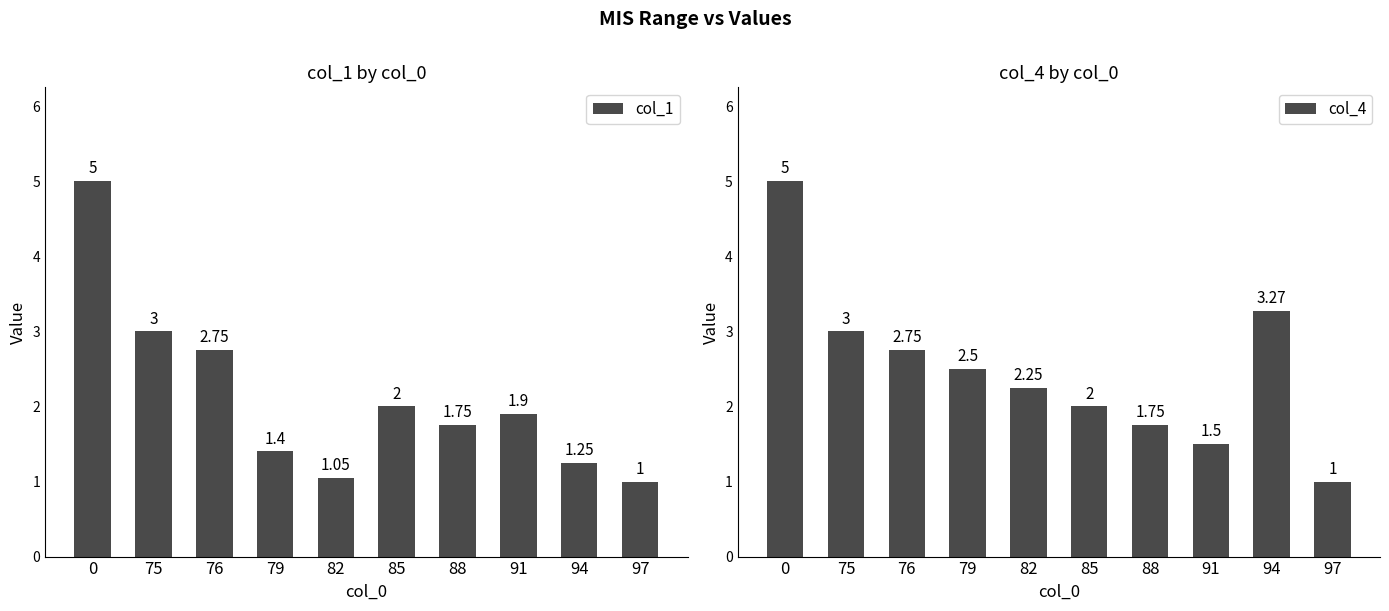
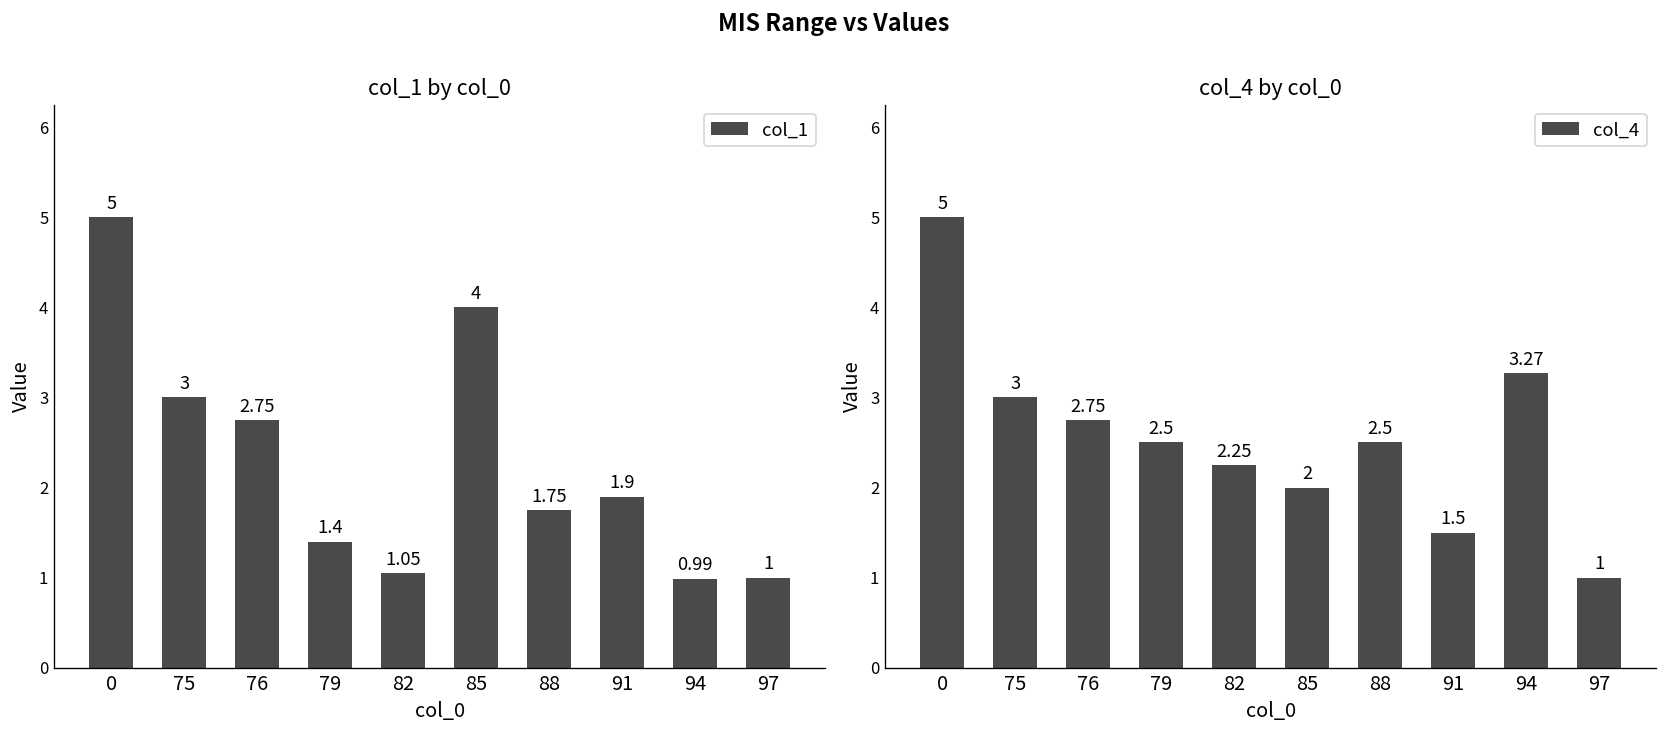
  {
    "col_1 by col_0": {
      "0": 5,
      "75": 3,
      "76": 2.75,
      "79": 1.4,
      "82": 1.05,
-     "85": 2,
+     "85": 4,
      "88": 1.75,
      "91": 1.9,
-     "94": 1.25,
+     "94": 0.99,
      "97": 1
    },
    "col_4 by col_0": {
      "0": 5,
      "75": 3,
      "76": 2.75,
      "79": 2.5,
      "82": 2.25,
      "85": 2,
-     "88": 1.75,
+     "88": 2.5,
      "91": 1.5,
      "94": 3.27,
      "97": 1
    }
  }
